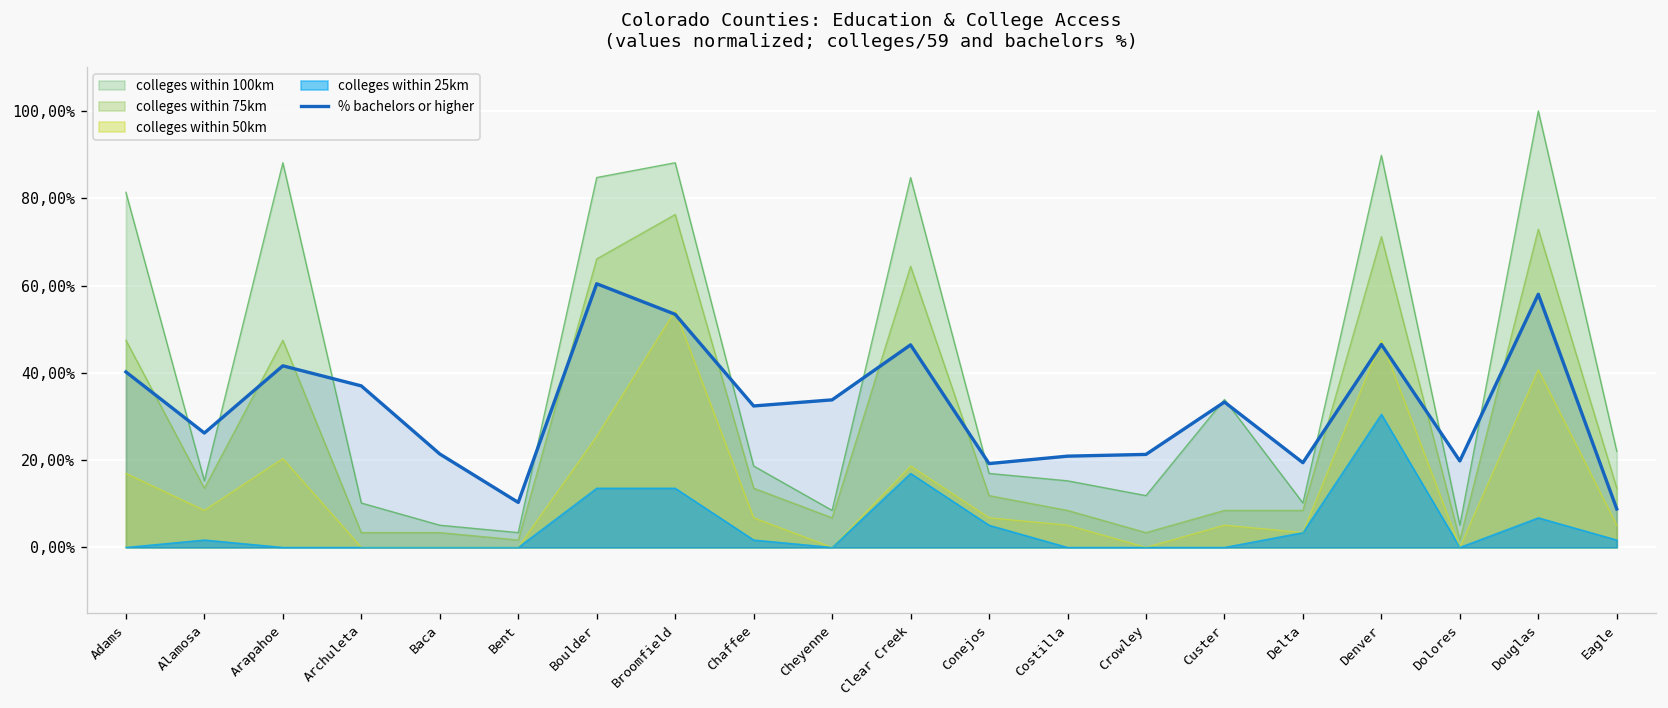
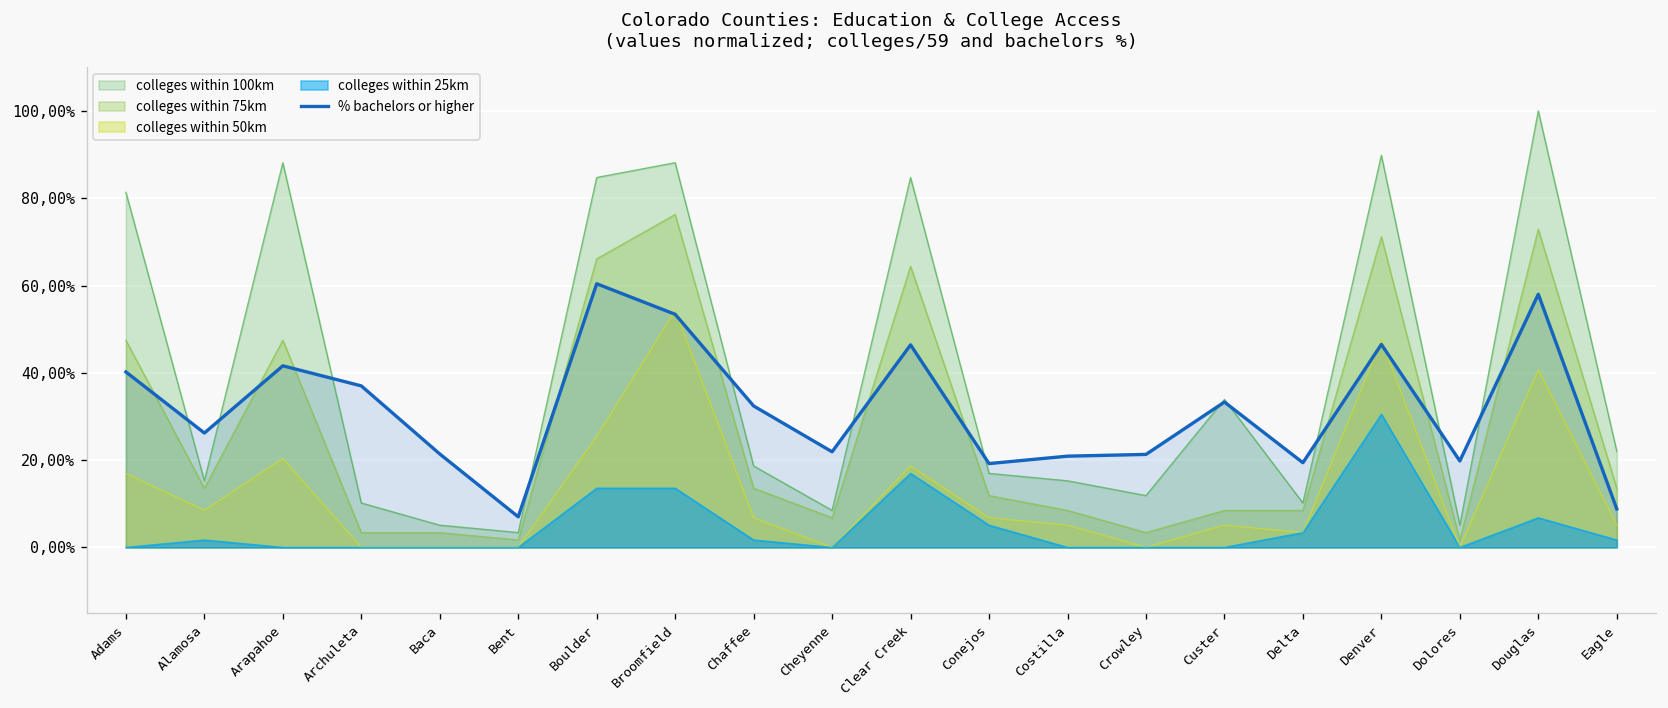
  {
    "colleges within 25km": {
      "Adams": "0%",
      "Alamosa": "200%",
      "Arapahoe": "0%",
      "Boulder": "1400%",
      "Broomfield": "1400%",
      "Chaffee": "200%",
      "Clear Creek": "1700%",
      "Conejos": "500%",
      "Costilla": "0%",
      "Custer": "0%",
      "Denver": "3100%",
      "Douglas": "700%",
      "Eagle": "200%"
    },
    "% bachelors or higher": {
      "Adams": "4000%",
      "Alamosa": "2600%",
      "Arapahoe": "4200%",
      "Archuleta": "3700%",
      "Baca": "2100%",
-     "Bent": "1000%",
+     "Bent": "700%",
      "Boulder": "6000%",
      "Broomfield": "5300%",
      "Chaffee": "3200%",
-     "Cheyenne": "3400%",
+     "Cheyenne": "2200%",
      "Clear Creek": "4600%",
      "Conejos": "1900%",
      "Costilla": "2100%",
      "Crowley": "2100%",
      "Delta": "1900%",
      "Denver": "4700%",
      "Dolores": "2000%",
      "Douglas": "5800%",
      "Eagle": "900%"
    }
  }
